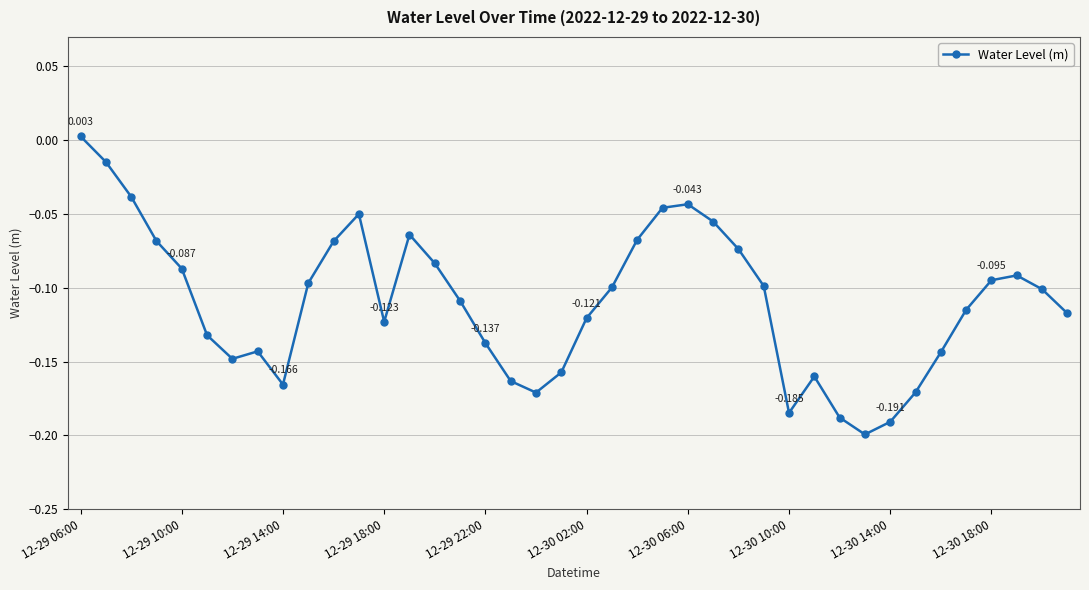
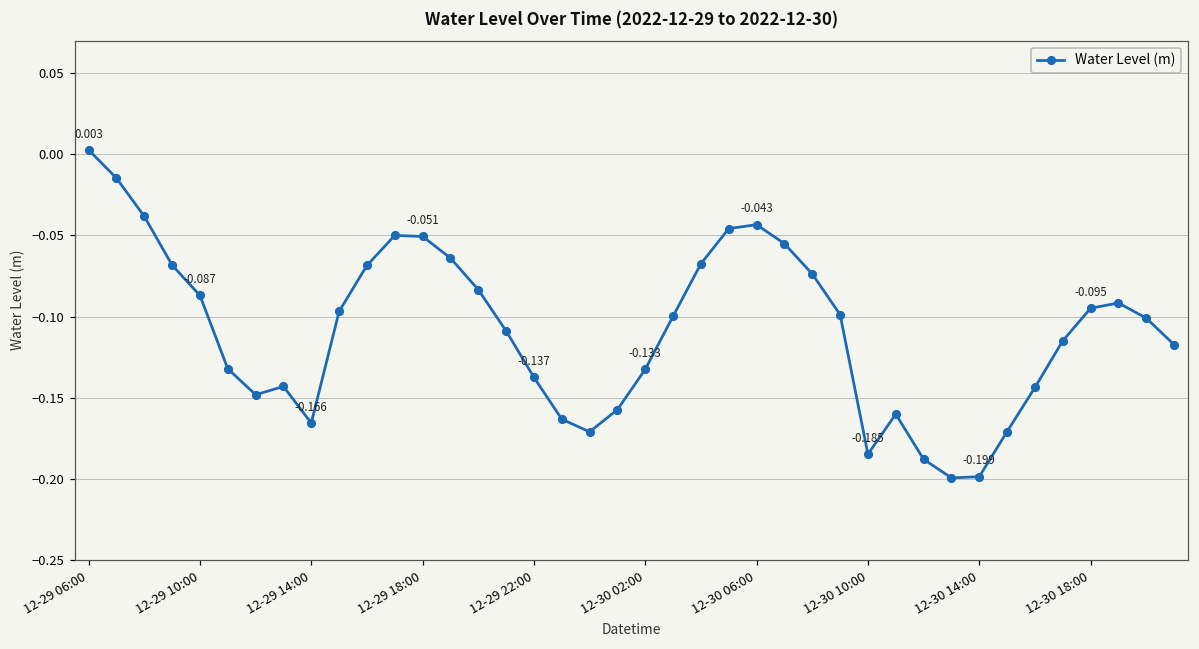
  {
    "12-29 06:00": 0.003,
    "12-29 10:00": -0.087,
    "12-29 14:00": -0.166,
-   "12-29 18:00": -0.123,
+   "12-29 18:00": -0.051,
    "12-29 22:00": -0.137,
-   "12-30 02:00": -0.121,
+   "12-30 02:00": -0.133,
    "12-30 06:00": -0.043,
    "12-30 10:00": -0.185,
-   "12-30 14:00": -0.191,
+   "12-30 14:00": -0.199,
    "12-30 18:00": -0.095
  }
